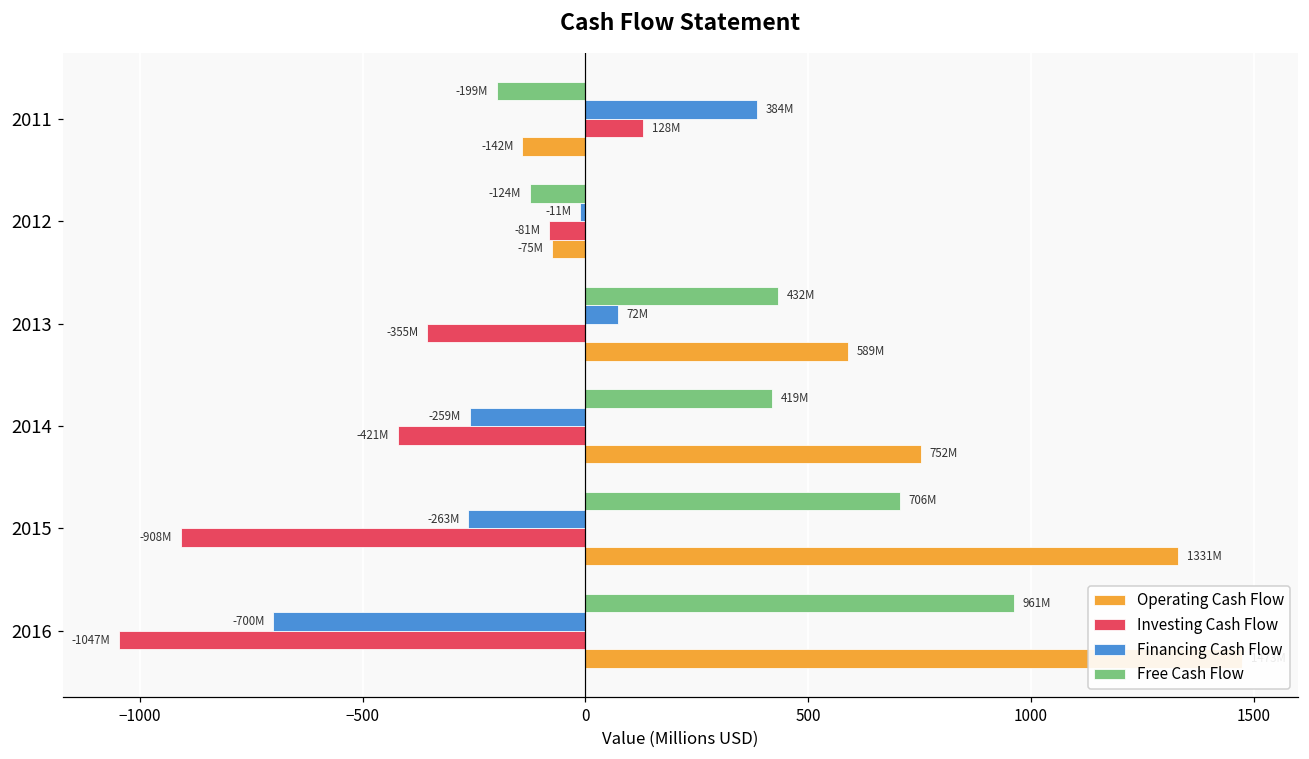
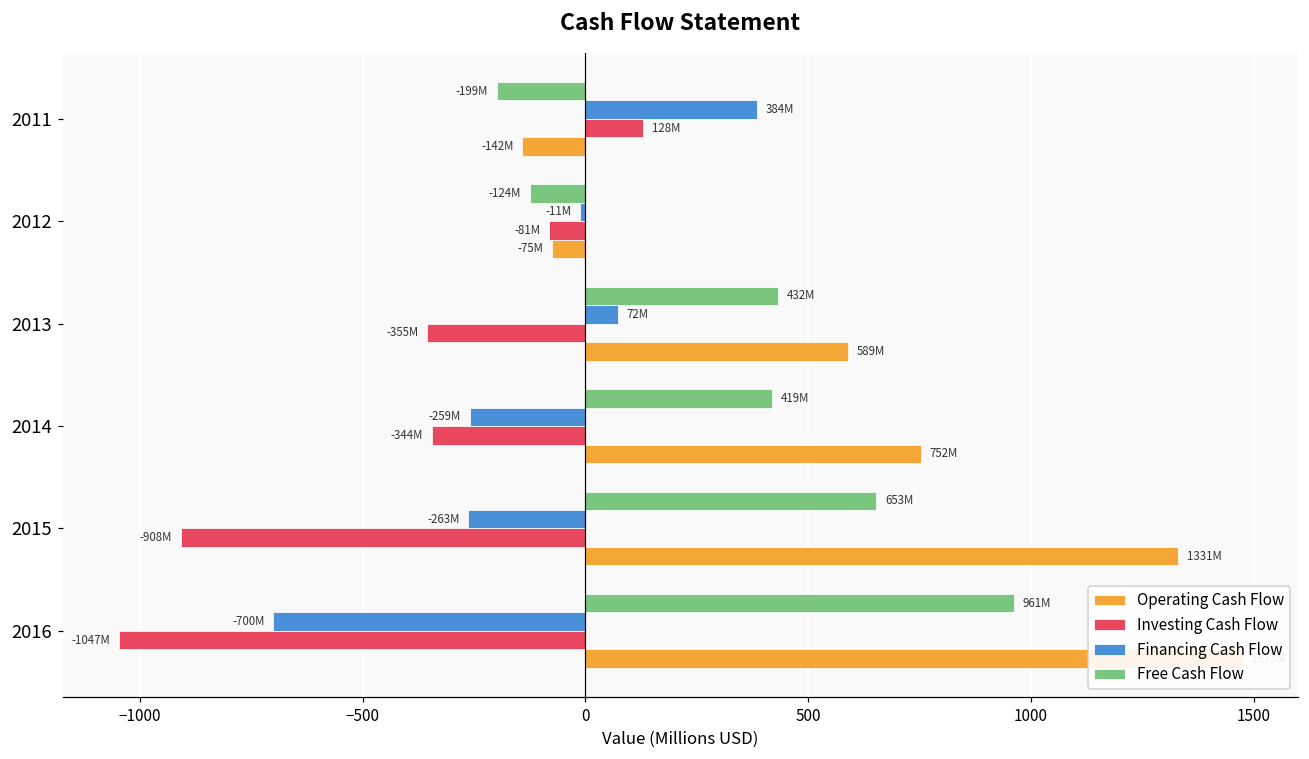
  {
    "Operating Cash Flow": {
      "2011": "-142M",
      "2012": "-75M",
      "2013": "589M",
      "2014": "752M",
      "2015": "1331M"
    },
    "Investing Cash Flow": {
      "2011": "128M",
      "2012": "-81M",
      "2013": "-355M",
-     "2014": "-421M",
+     "2014": "-344M",
      "2015": "-908M",
      "2016": "-1047M"
    },
    "Financing Cash Flow": {
      "2011": "384M",
      "2012": "-11M",
      "2013": "72M",
      "2014": "-259M",
      "2015": "-263M",
      "2016": "-700M"
    },
    "Free Cash Flow": {
      "2011": "-199M",
      "2012": "-124M",
      "2013": "432M",
      "2014": "419M",
-     "2015": "706M",
+     "2015": "653M",
      "2016": "961M"
    }
  }
